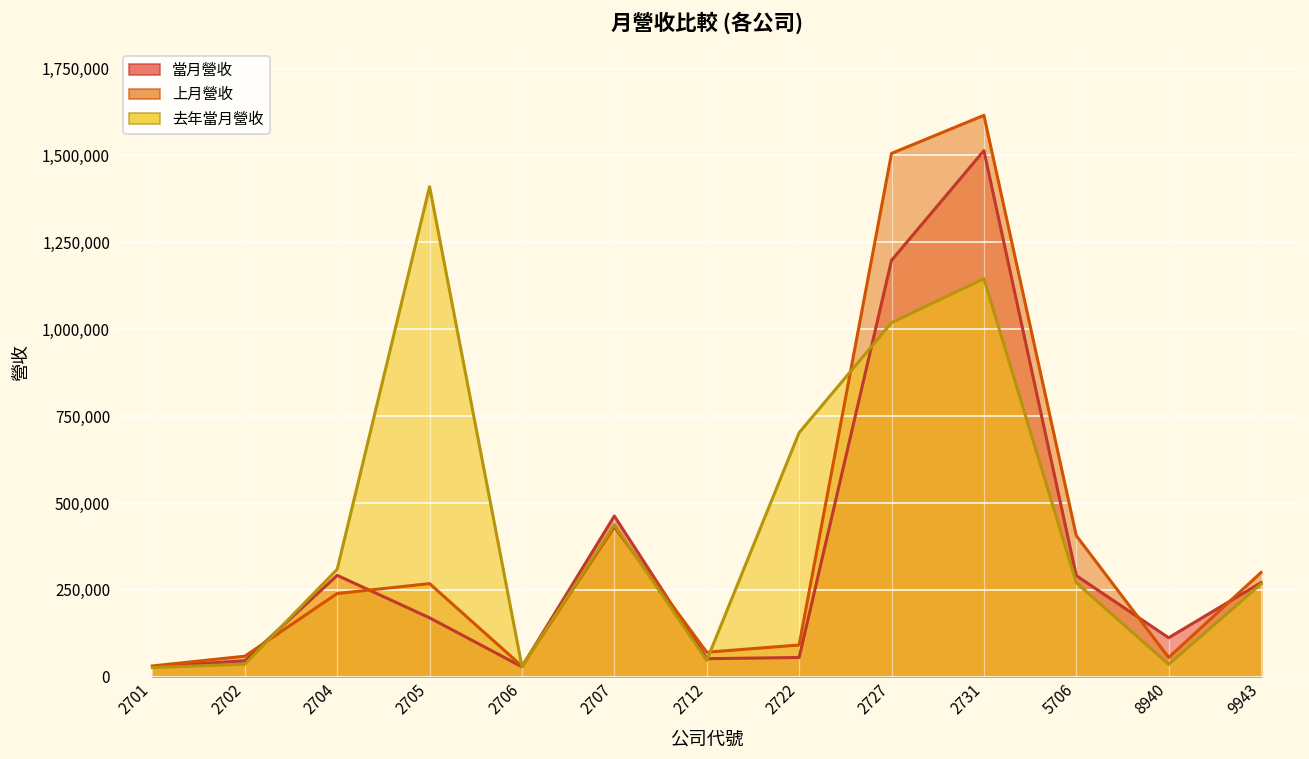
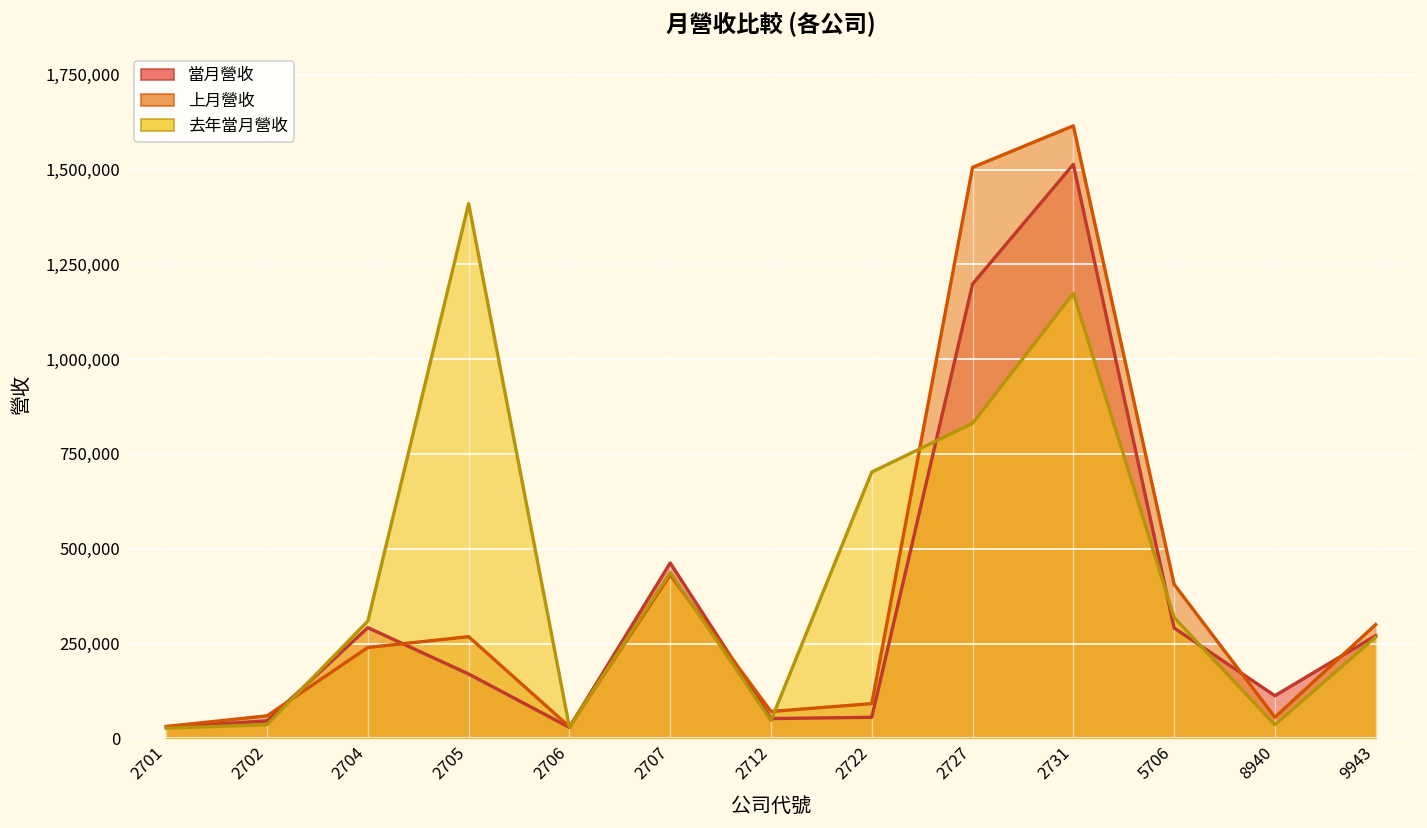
  {
    "去年當月營收": {
      "2702": "40,000",
      "2704": "310,000",
      "2705": "1,410,000",
      "2722": "700,000",
-     "2727": "1,020,000",
-     "2731": "1,150,000",
-     "5706": "270,000",
+     "2727": "830,000",
+     "2731": "1,170,000",
+     "5706": "320,000",
      "8940": "40,000"
    }
  }
